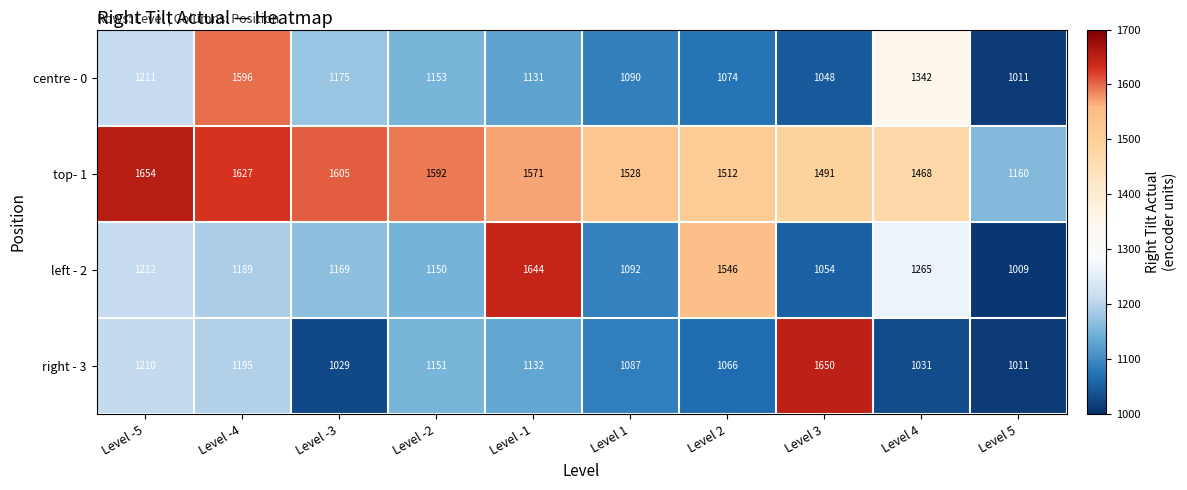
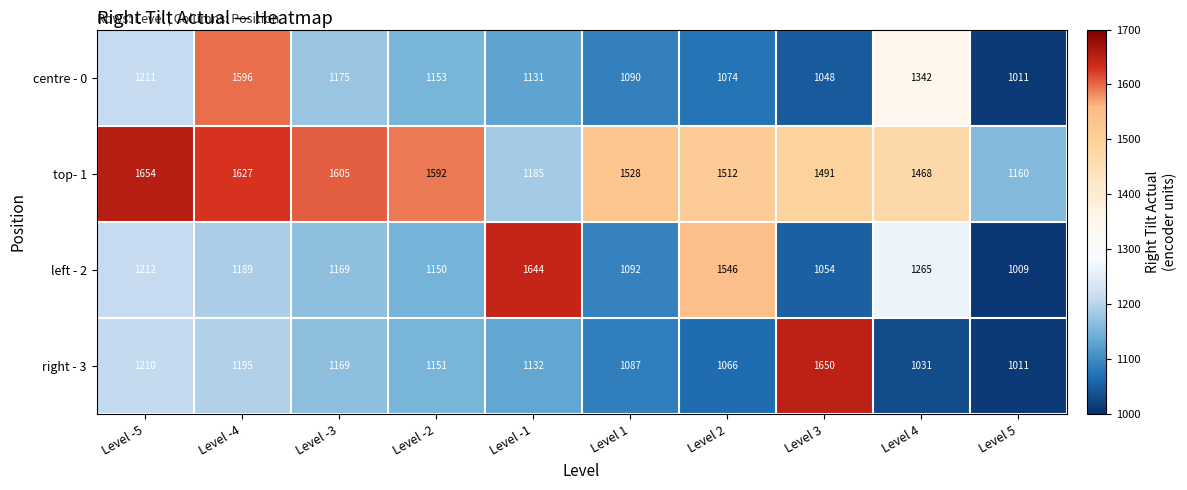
  {
    "centre - 0": {
      "Level -5": 1211,
      "Level -4": 1596,
      "Level -3": 1175,
      "Level -2": 1153,
      "Level -1": 1131,
      "Level 1": 1090,
      "Level 2": 1074,
      "Level 3": 1048,
      "Level 4": 1342,
      "Level 5": 1011
    },
    "top- 1": {
      "Level -5": 1654,
      "Level -4": 1627,
      "Level -3": 1605,
      "Level -2": 1592,
-     "Level -1": 1571,
+     "Level -1": 1185,
      "Level 1": 1528,
      "Level 2": 1512,
      "Level 3": 1491,
      "Level 4": 1468,
      "Level 5": 1160
    },
    "left - 2": {
      "Level -5": 1212,
      "Level -4": 1189,
      "Level -3": 1169,
      "Level -2": 1150,
      "Level -1": 1644,
      "Level 1": 1092,
      "Level 2": 1546,
      "Level 3": 1054,
      "Level 4": 1265,
      "Level 5": 1009
    },
    "right - 3": {
      "Level -5": 1210,
      "Level -4": 1195,
-     "Level -3": 1029,
+     "Level -3": 1169,
      "Level -2": 1151,
      "Level -1": 1132,
      "Level 1": 1087,
      "Level 2": 1066,
      "Level 3": 1650,
      "Level 4": 1031,
      "Level 5": 1011
    }
  }
